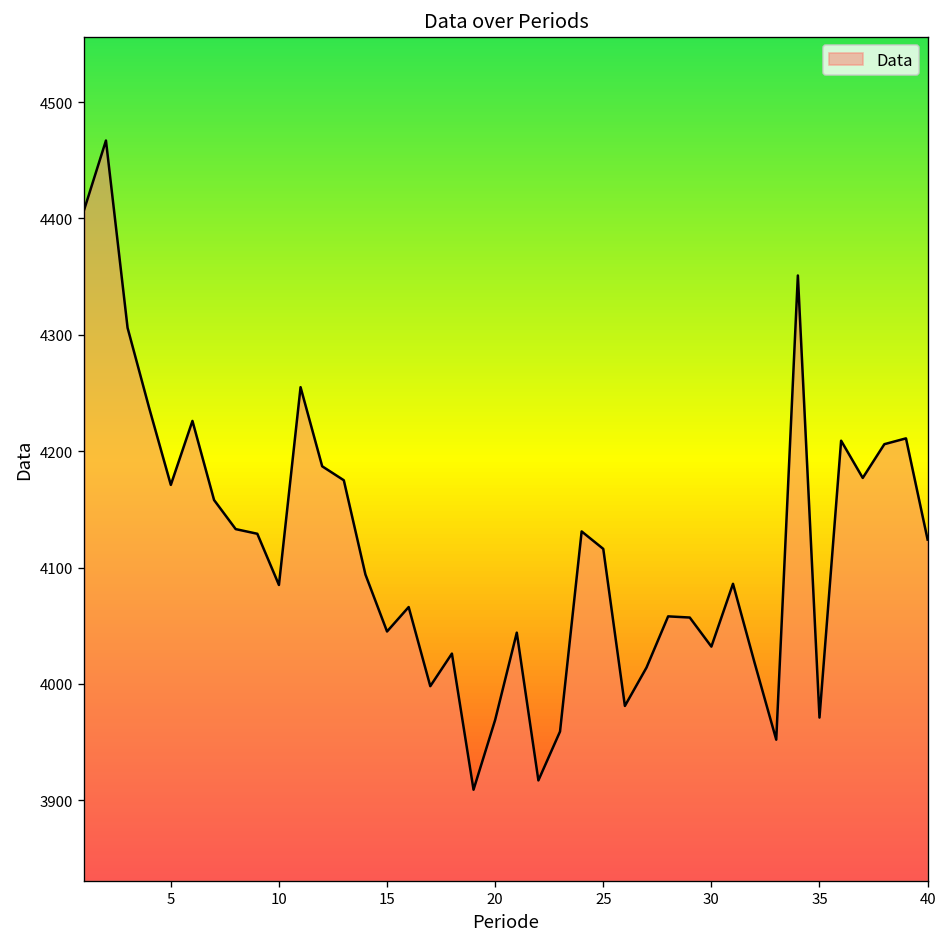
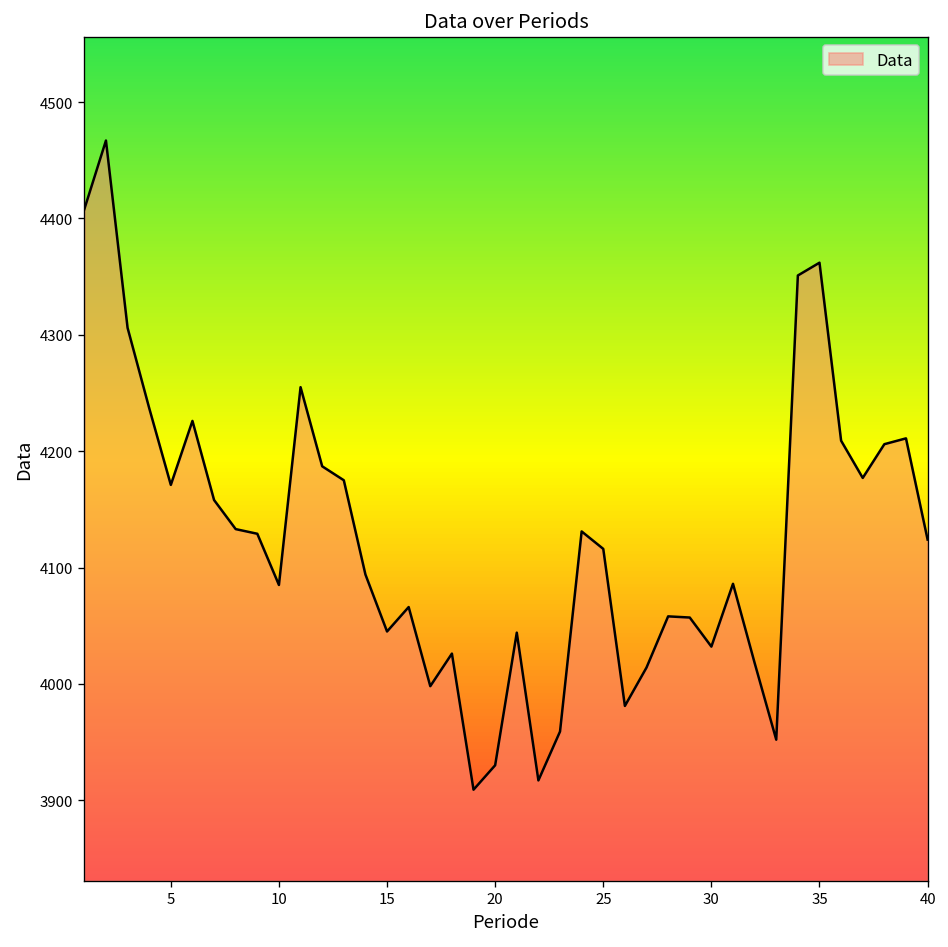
  {
    "5": 4170,
    "10": 4090,
    "15": 4050,
-   "20": 3970,
+   "20": 3930,
    "25": 4120,
    "30": 4030,
-   "35": 3970,
+   "35": 4360,
    "40": 4120
  }
